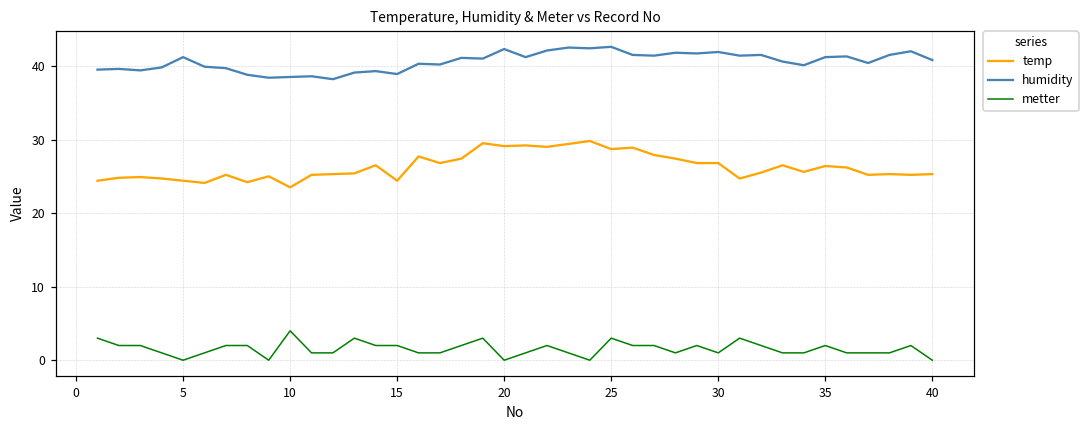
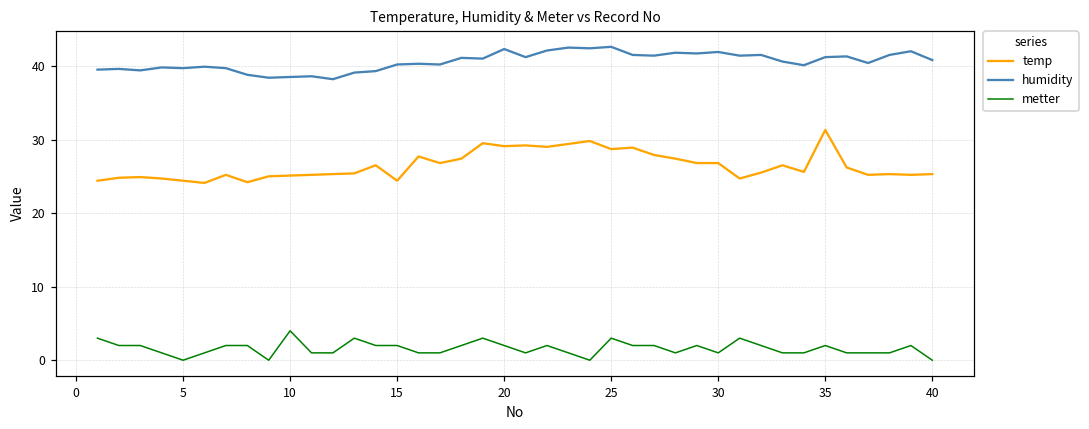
  {
    "temp": {
      "5": 24,
-     "10": 24,
+     "10": 25,
      "15": 24,
      "20": 29,
      "25": 29,
      "30": 27,
-     "35": 26,
+     "35": 31,
      "40": 25
    },
    "humidity": {
-     "5": 41,
+     "5": 40,
      "10": 39,
-     "15": 39,
+     "15": 40,
      "20": 42,
      "25": 43,
      "30": 42,
      "35": 41,
      "40": 41
    },
    "metter": {
      "5": 0,
      "10": 4,
      "15": 2,
-     "20": 0,
+     "20": 2,
      "25": 3,
      "30": 1,
      "35": 2,
      "40": 0
    }
  }
